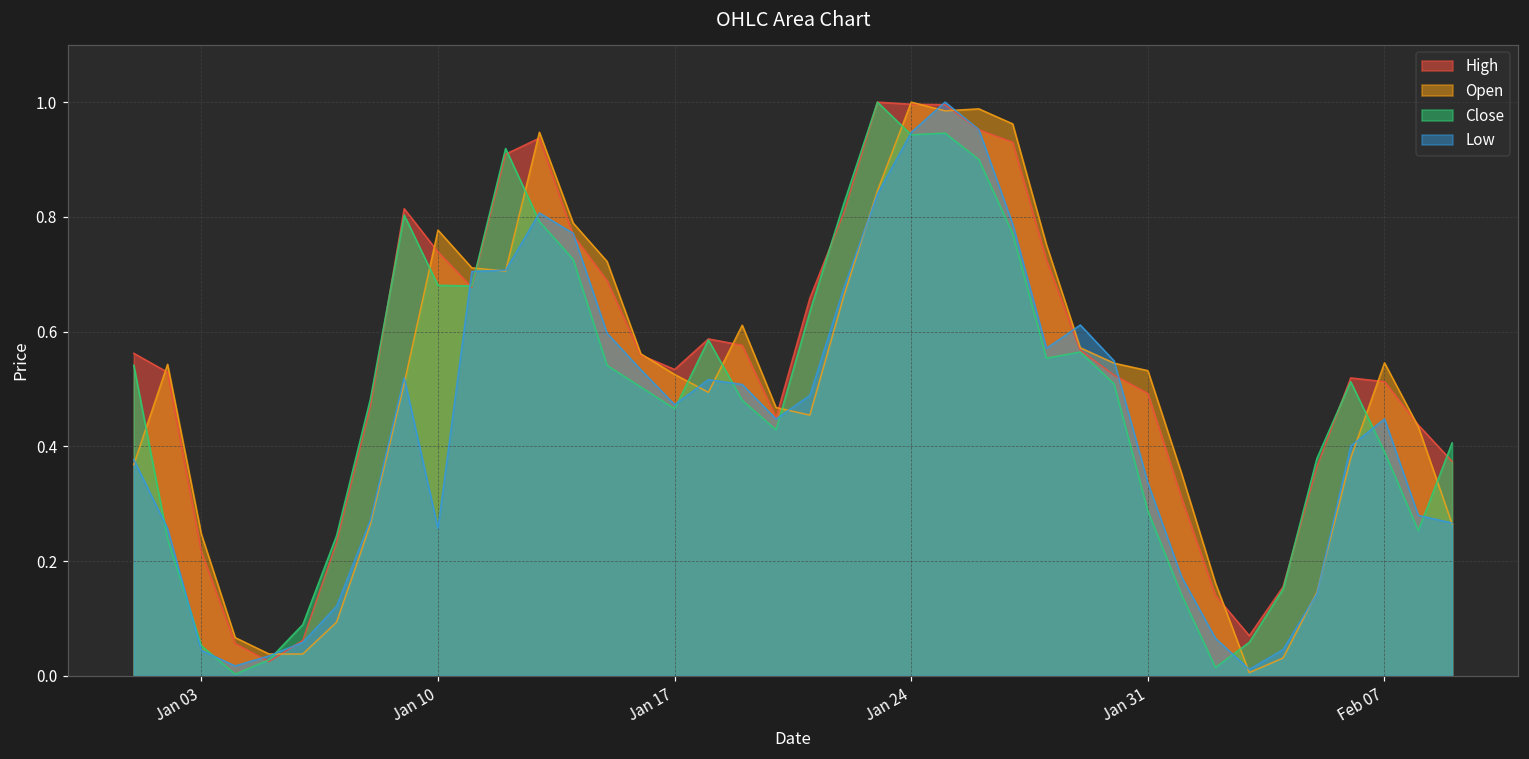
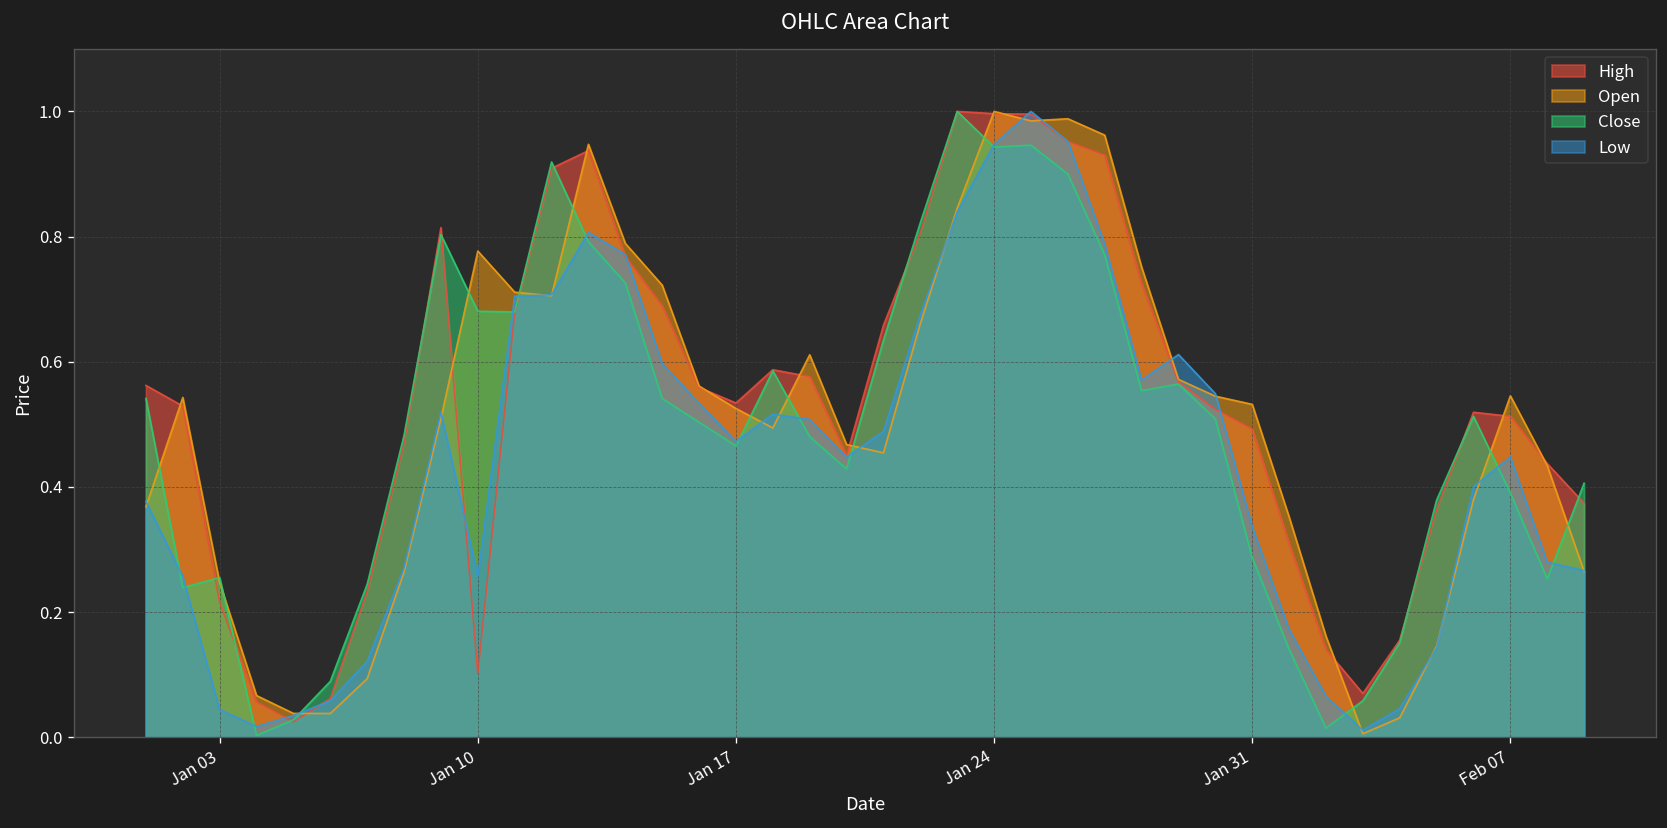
  {
    "High": {
      "Jan 03": 0.22,
-     "Jan 10": 0.74,
+     "Jan 10": 0.10,
      "Jan 17": 0.53,
      "Jan 31": 0.49,
      "Feb 07": 0.51
    },
    "Open": {
      "Jan 03": 0.25,
      "Jan 10": 0.78,
      "Jan 17": 0.53,
      "Jan 31": 0.53,
      "Feb 07": 0.55
    },
    "Close": {
-     "Jan 03": 0.05,
+     "Jan 03": 0.26,
      "Jan 10": 0.68,
      "Jan 17": 0.47,
      "Jan 31": 0.29,
      "Feb 07": 0.39
    },
    "Low": {
      "Jan 03": 0.04,
      "Jan 10": 0.26,
      "Jan 17": 0.47,
      "Jan 31": 0.34,
      "Feb 07": 0.45
    }
  }
